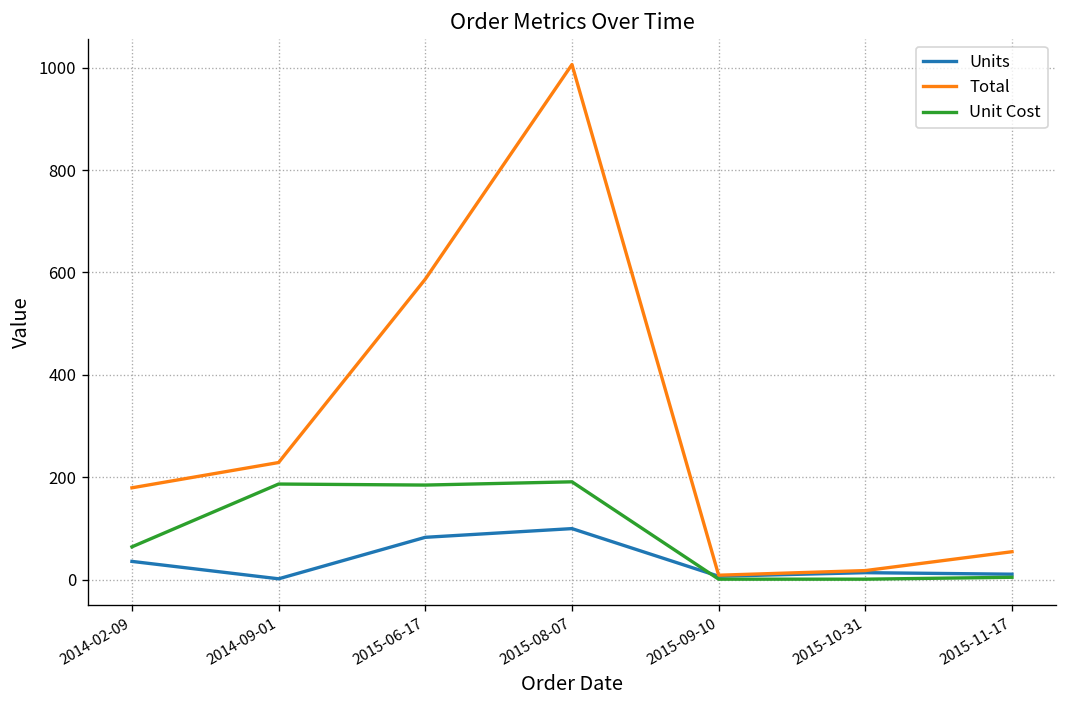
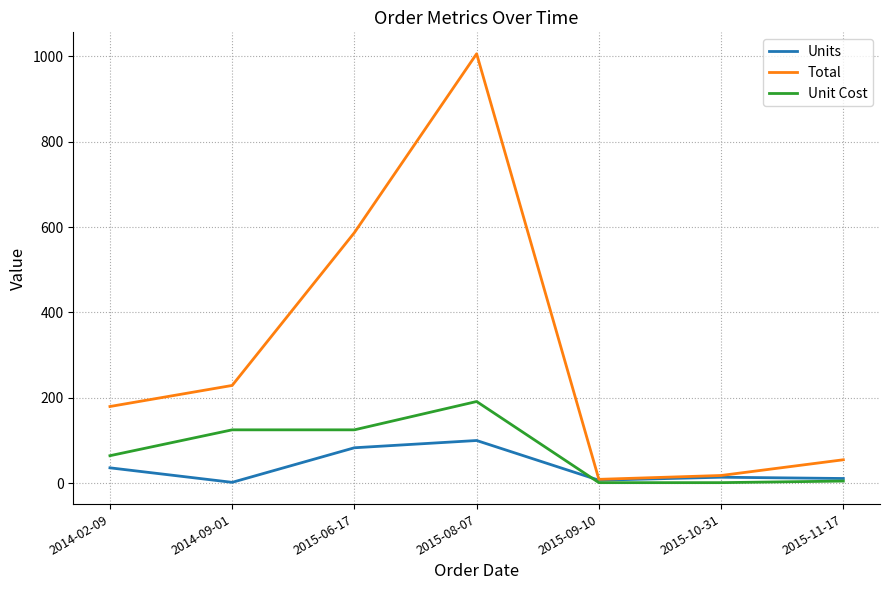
  {
    "Units": {
      "2014-02-09": 40,
      "2014-09-01": 0,
      "2015-06-17": 80,
      "2015-08-07": 100,
      "2015-11-17": 10
    },
    "Total": {
      "2014-02-09": 180,
      "2014-09-01": 230,
      "2015-06-17": 590,
      "2015-08-07": 1010,
      "2015-11-17": 50
    },
    "Unit Cost": {
      "2014-02-09": 60,
-     "2014-09-01": 190,
-     "2015-06-17": 190,
+     "2014-09-01": 130,
+     "2015-06-17": 130,
      "2015-08-07": 190,
      "2015-10-31": 0,
      "2015-11-17": 0
    }
  }
